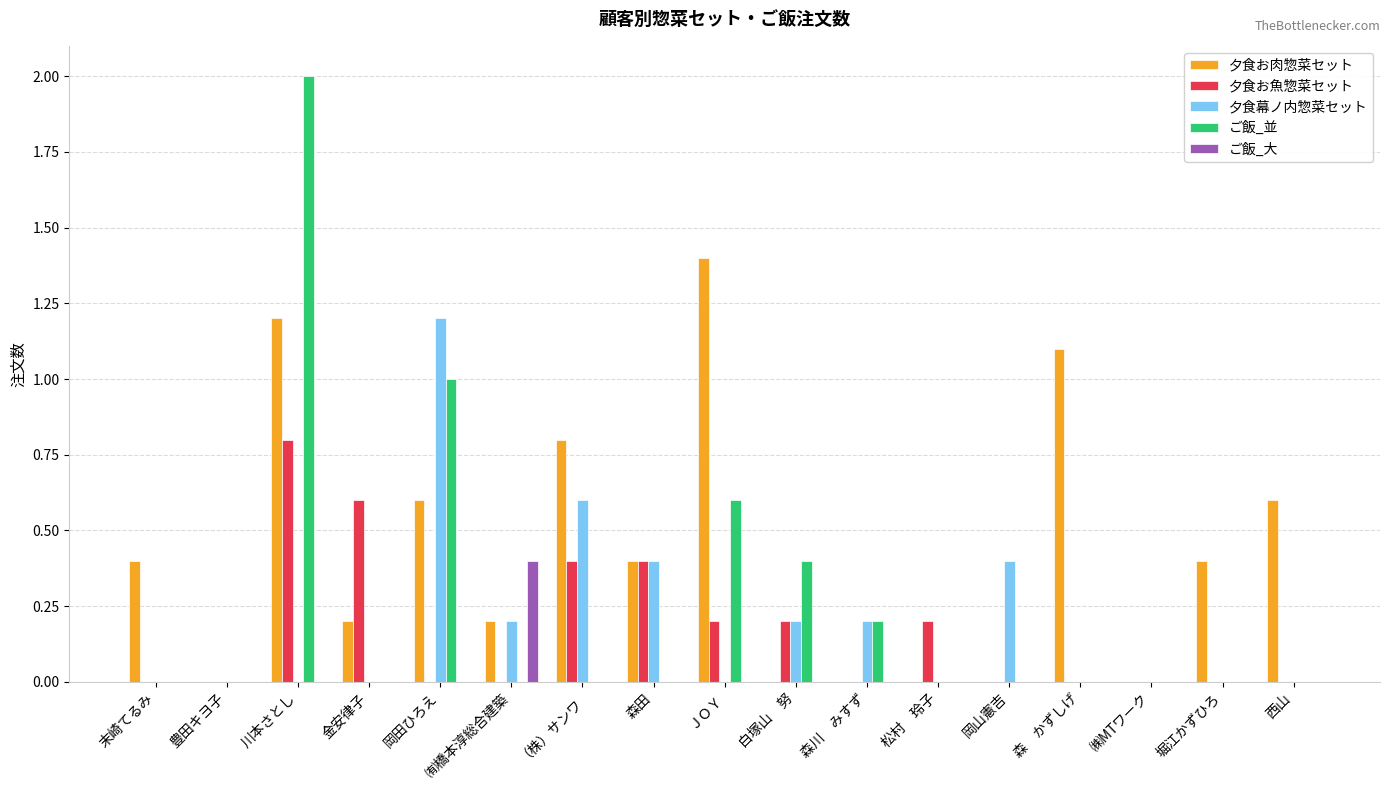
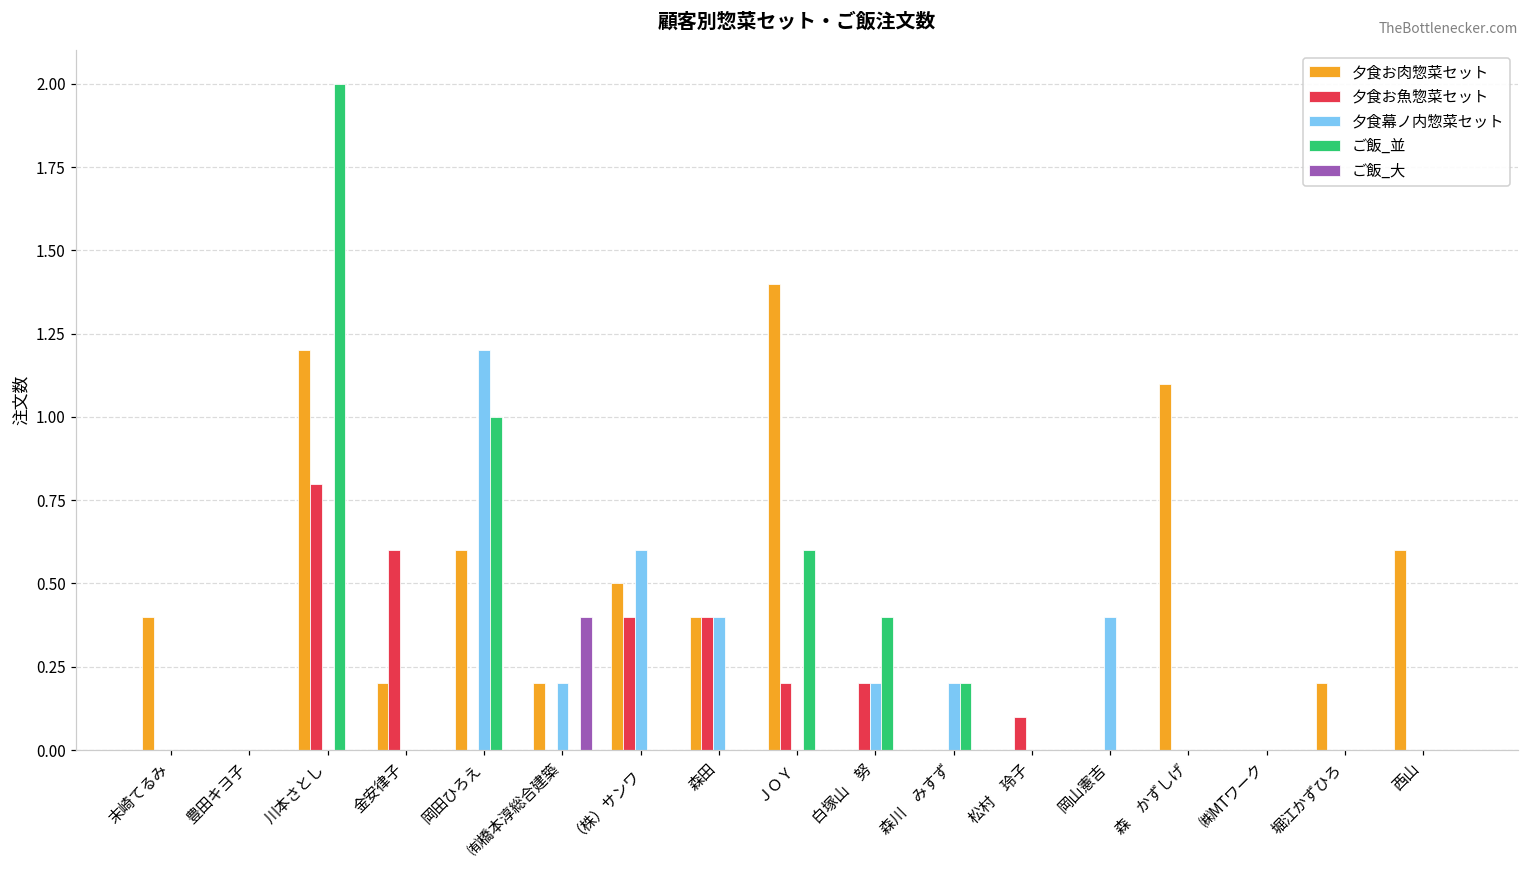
  {
    "夕食お肉惣菜セット": {
      "末崎てるみ": 0.4,
      "豊田キヨ子": 0.0,
      "川本さとし": 1.2,
      "金安律子": 0.2,
      "岡田ひろえ": 0.6,
      "㈲橋本淳総合建築": 0.2,
-     "（株）サンワ": 0.8,
+     "（株）サンワ": 0.5,
      "森田": 0.4,
      "ＪＯＹ": 1.4,
      "白塚山 努": 0.0,
      "森川 みすず": 0.0,
      "松村 玲子": 0.0,
      "岡山憲吉": 0.0,
      "森 かずしげ": 1.1,
      "㈱MTワーク": 0.0,
-     "堀江かずひろ": 0.4,
+     "堀江かずひろ": 0.2,
      "西山": 0.6
    },
    "夕食お魚惣菜セット": {
      "末崎てるみ": 0.0,
      "豊田キヨ子": 0.0,
      "川本さとし": 0.8,
      "金安律子": 0.6,
      "岡田ひろえ": 0.0,
      "㈲橋本淳総合建築": 0.0,
      "（株）サンワ": 0.4,
      "森田": 0.4,
      "ＪＯＹ": 0.2,
      "白塚山 努": 0.2,
      "森川 みすず": 0.0,
-     "松村 玲子": 0.2,
+     "松村 玲子": 0.1,
      "岡山憲吉": 0.0,
      "森 かずしげ": 0.0,
      "㈱MTワーク": 0.0,
      "堀江かずひろ": 0.0,
      "西山": 0.0
    },
    "夕食幕ノ内惣菜セット": {
      "末崎てるみ": 0.0,
      "豊田キヨ子": 0.0,
      "川本さとし": 0.0,
      "金安律子": 0.0,
      "岡田ひろえ": 1.2,
      "㈲橋本淳総合建築": 0.2,
      "（株）サンワ": 0.6,
      "森田": 0.4,
      "ＪＯＹ": 0.0,
      "白塚山 努": 0.2,
      "森川 みすず": 0.2,
      "松村 玲子": 0.0,
      "岡山憲吉": 0.4,
      "森 かずしげ": 0.0,
      "㈱MTワーク": 0.0,
      "堀江かずひろ": 0.0,
      "西山": 0.0
    },
    "ご飯_並": {
      "末崎てるみ": 0.0,
      "豊田キヨ子": 0.0,
      "川本さとし": 2.0,
      "金安律子": 0.0,
      "岡田ひろえ": 1.0,
      "㈲橋本淳総合建築": 0.0,
      "（株）サンワ": 0.0,
      "森田": 0.0,
      "ＪＯＹ": 0.6,
      "白塚山 努": 0.4,
      "森川 みすず": 0.2,
      "松村 玲子": 0.0,
      "岡山憲吉": 0.0,
      "森 かずしげ": 0.0,
      "㈱MTワーク": 0.0,
      "堀江かずひろ": 0.0,
      "西山": 0.0
    },
    "ご飯_大": {
      "末崎てるみ": 0.0,
      "豊田キヨ子": 0.0,
      "川本さとし": 0.0,
      "金安律子": 0.0,
      "岡田ひろえ": 0.0,
      "㈲橋本淳総合建築": 0.4,
      "（株）サンワ": 0.0,
      "森田": 0.0,
      "ＪＯＹ": 0.0,
      "白塚山 努": 0.0,
      "森川 みすず": 0.0,
      "松村 玲子": 0.0,
      "岡山憲吉": 0.0,
      "森 かずしげ": 0.0,
      "㈱MTワーク": 0.0,
      "堀江かずひろ": 0.0,
      "西山": 0.0
    }
  }
